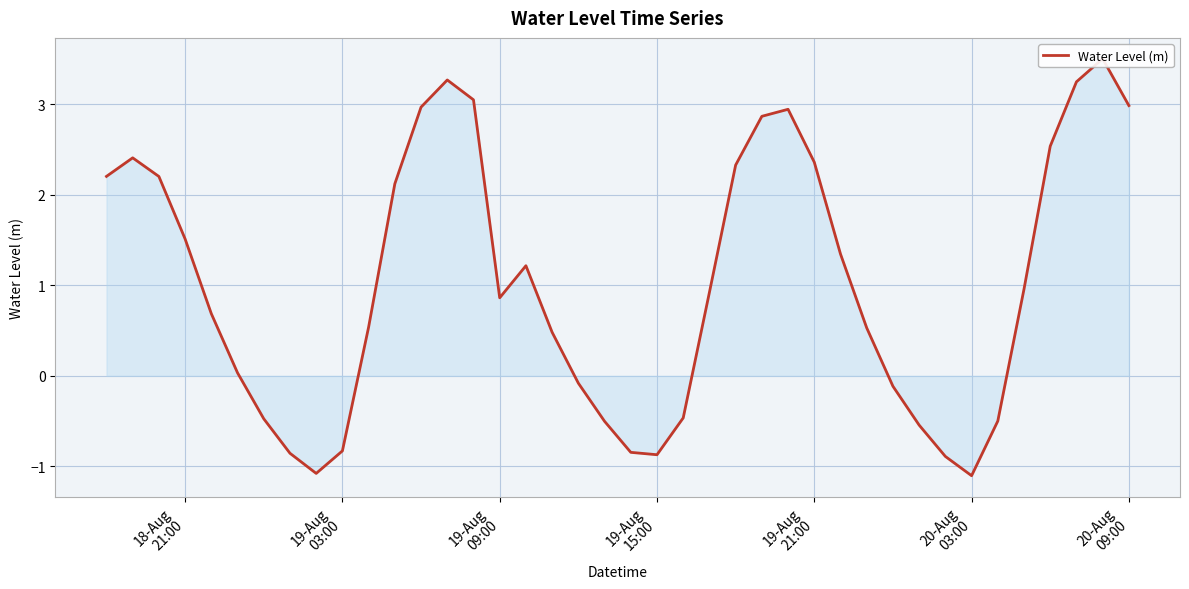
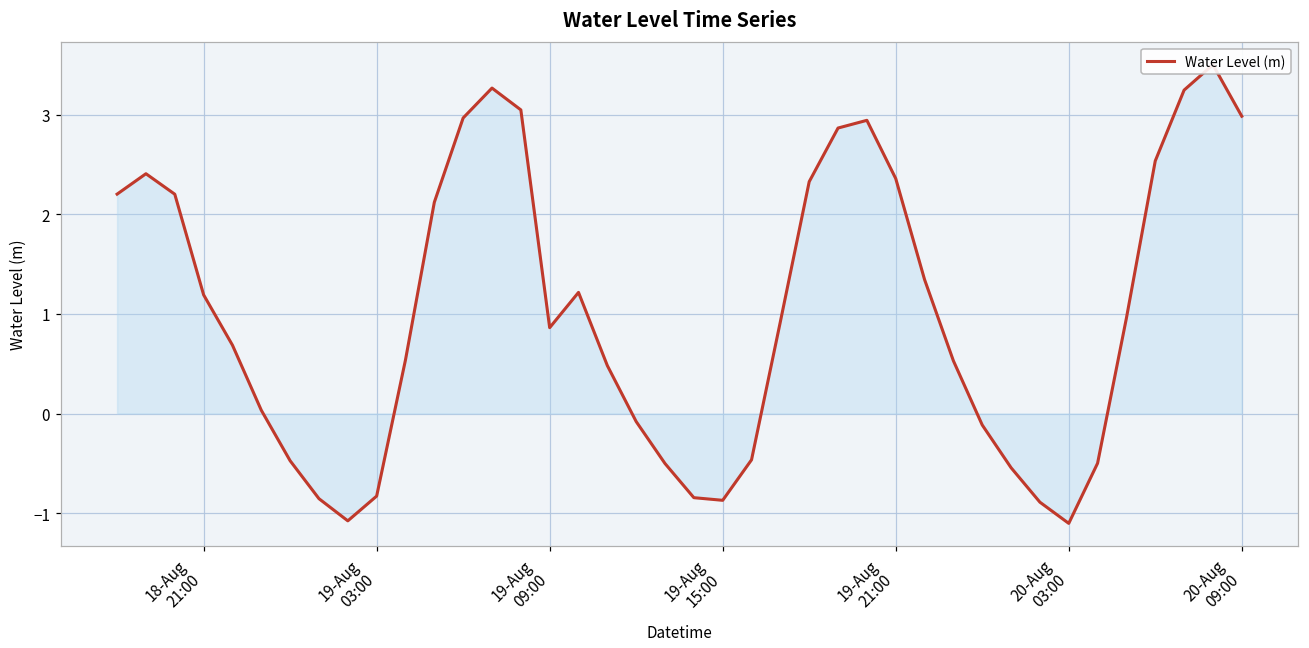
  {
    "Water Level (m)": {
-     "18-Aug 21:00": 1.5,
+     "18-Aug 21:00": 1.2,
      "19-Aug 03:00": -0.8,
      "19-Aug 15:00": -0.9,
      "20-Aug 03:00": -1.1
    }
  }
